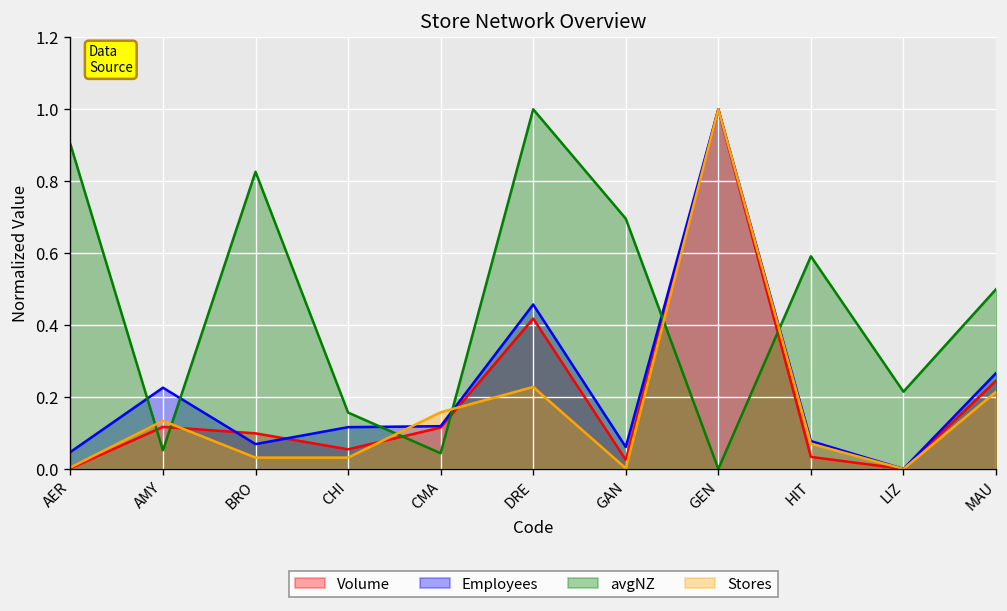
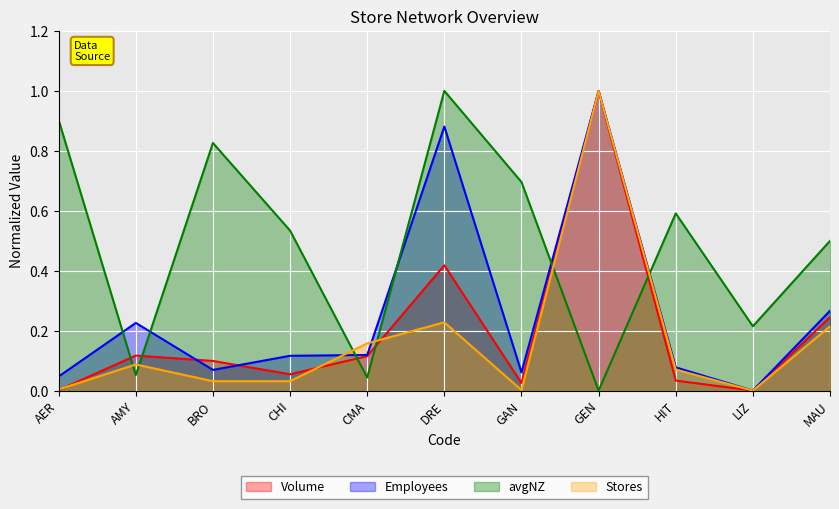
  {
    "Volume": {
      "AMY": 0.12,
      "BRO": 0.10,
      "CHI": 0.05,
      "DRE": 0.42,
      "GAN": 0.03,
      "HIT": 0.03,
      "MAU": 0.25
    },
    "Employees": {
      "AER": 0.05,
      "AMY": 0.23,
      "BRO": 0.07,
      "CHI": 0.12,
-     "DRE": 0.46,
+     "DRE": 0.88,
      "GAN": 0.06,
      "MAU": 0.27
    },
    "avgNZ": {
      "AER": 0.90,
      "AMY": 0.05,
      "BRO": 0.83,
-     "CHI": 0.16,
+     "CHI": 0.53,
      "CMA": 0.04,
      "DRE": 1.00,
      "GAN": 0.70,
      "GEN": 0.00,
      "HIT": 0.59,
      "LIZ": 0.21,
      "MAU": 0.50
    },
    "Stores": {
-     "AMY": 0.13,
+     "AMY": 0.09,
      "BRO": 0.03,
      "CHI": 0.03,
      "CMA": 0.16,
      "DRE": 0.23,
      "GAN": 0.00,
      "MAU": 0.21
    }
  }
